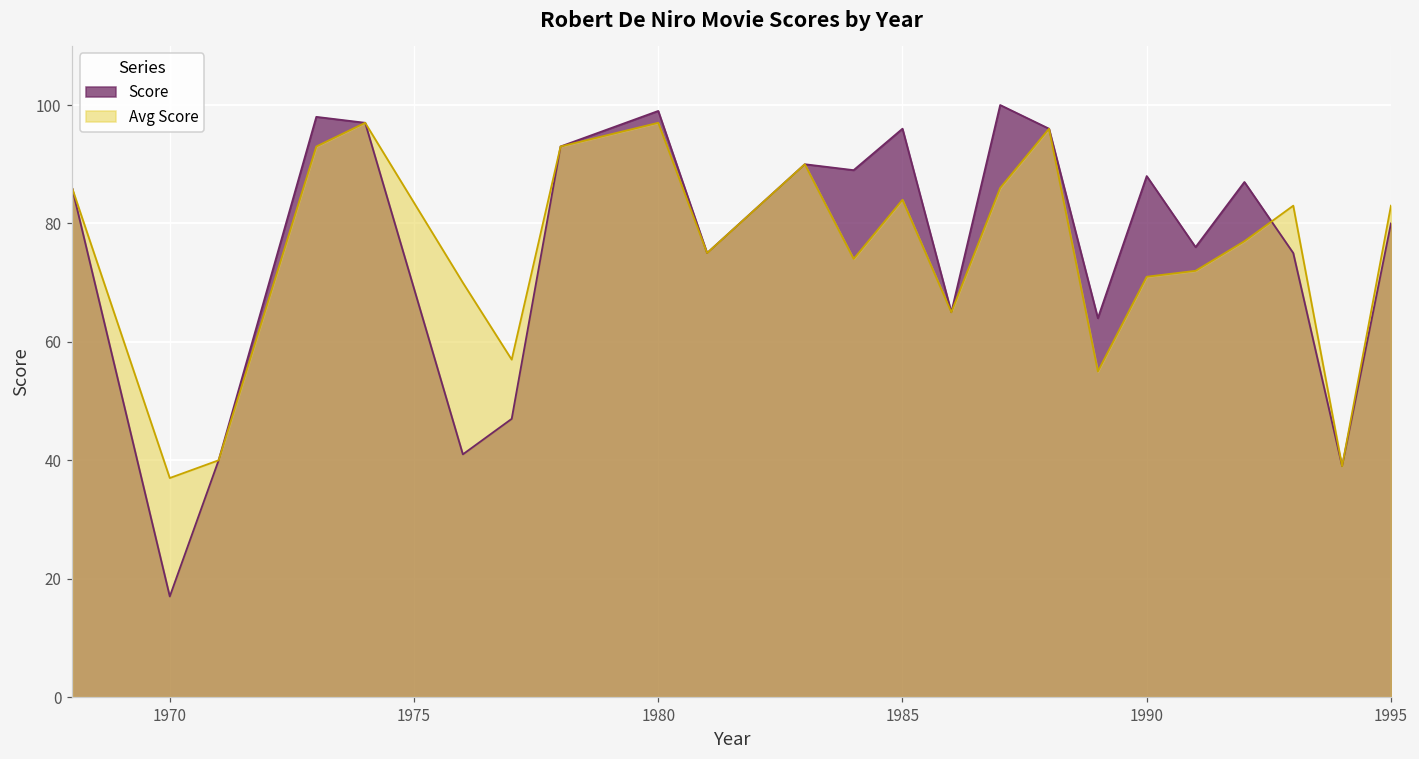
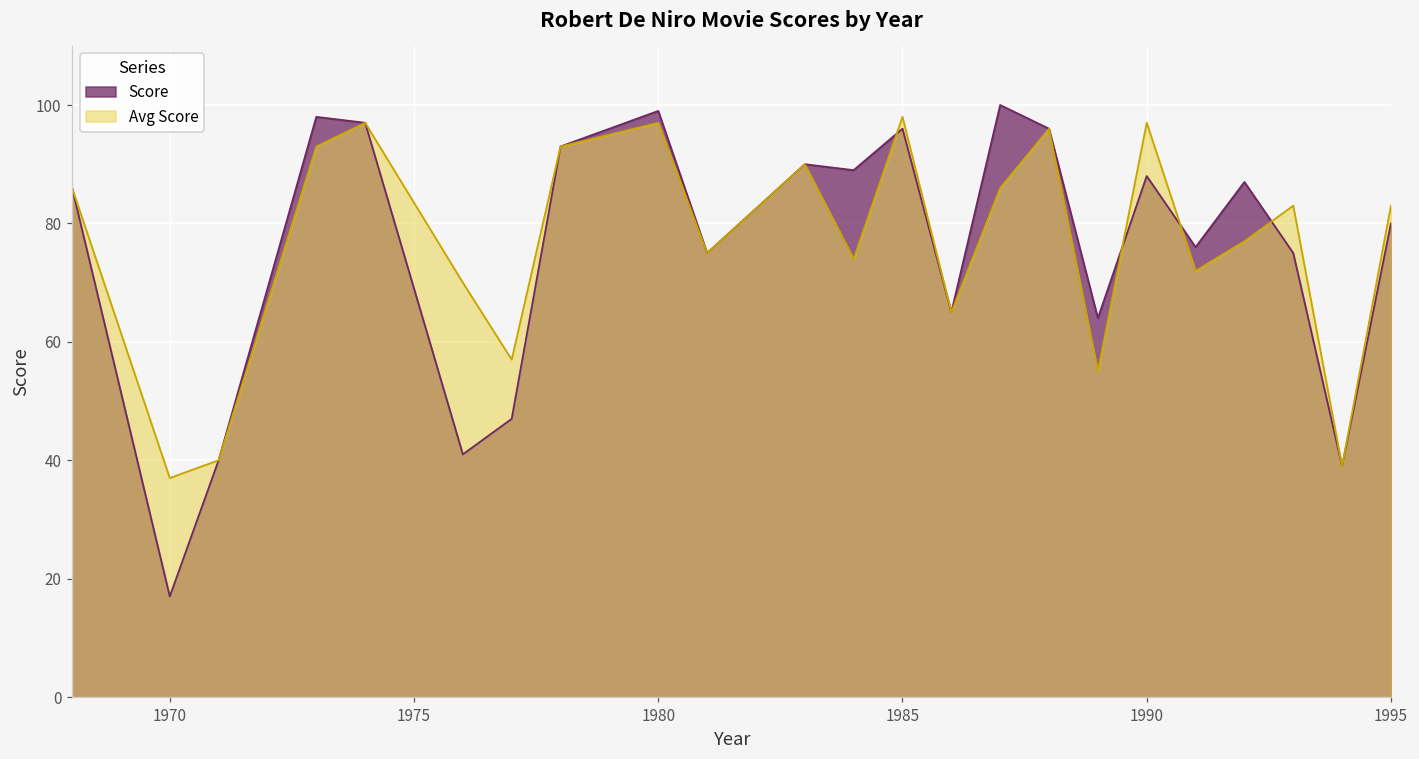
  {
    "Score": {
      "1970": 17,
      "1980": 99,
      "1985": 96,
      "1990": 88,
      "1995": 80
    },
    "Avg Score": {
      "1970": 37,
      "1980": 97,
-     "1985": 84,
-     "1990": 71,
+     "1985": 98,
+     "1990": 97,
      "1995": 83
    }
  }
